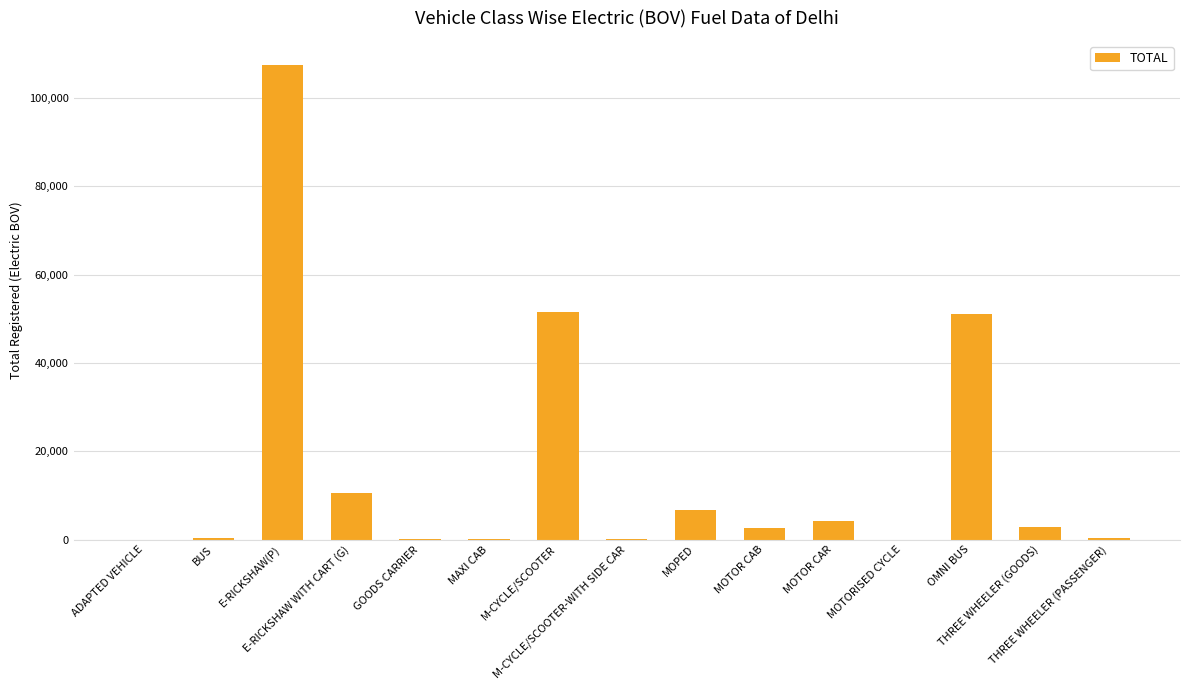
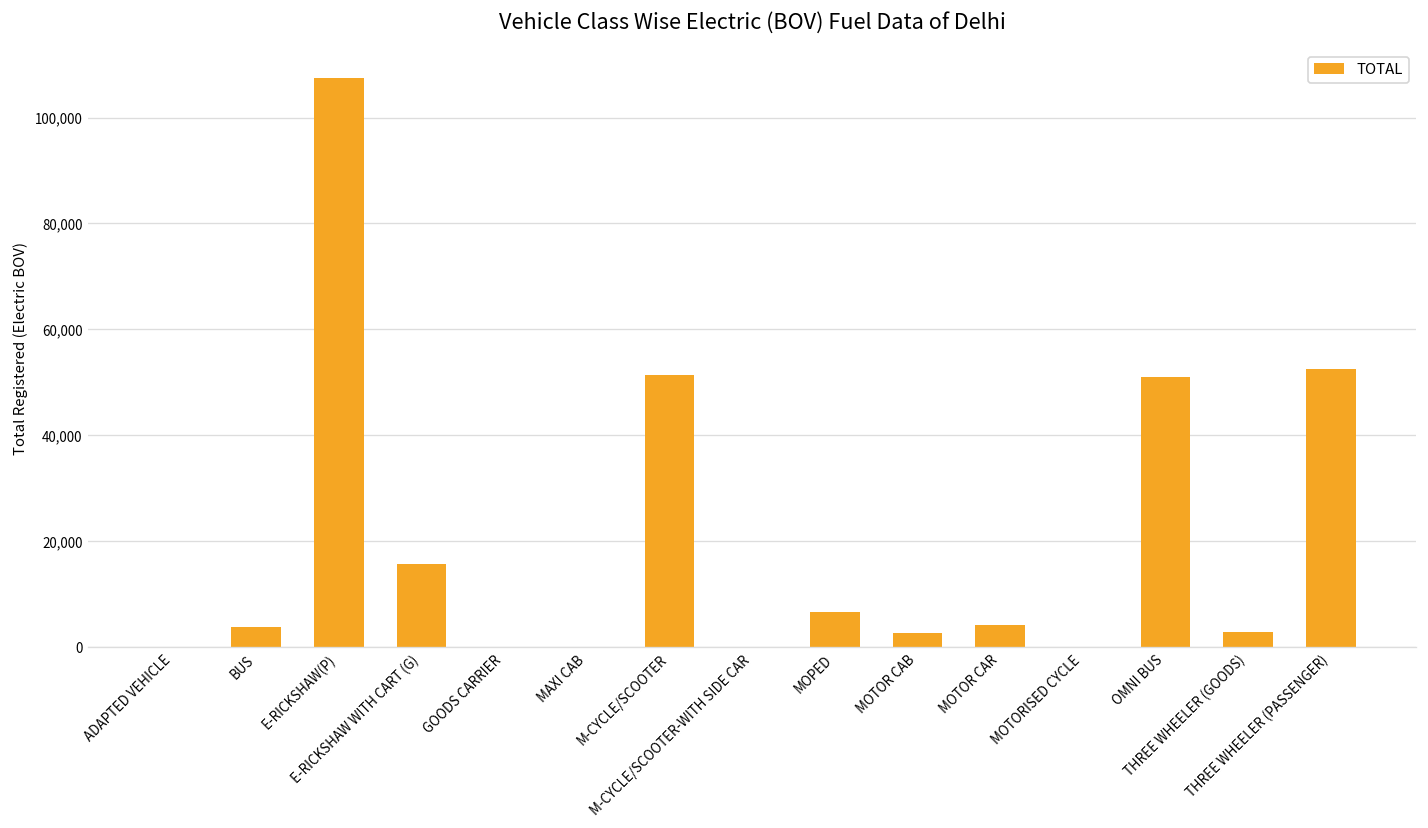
  {
-   "BUS": "0",
+   "BUS": "4,000",
    "E-RICKSHAW(P)": "108,000",
-   "E-RICKSHAW WITH CART (G)": "10,000",
+   "E-RICKSHAW WITH CART (G)": "16,000",
    "M-CYCLE/SCOOTER": "51,000",
    "MOPED": "7,000",
    "MOTOR CAB": "3,000",
    "MOTOR CAR": "4,000",
    "OMNI BUS": "51,000",
    "THREE WHEELER (GOODS)": "3,000",
-   "THREE WHEELER (PASSENGER)": "0"
+   "THREE WHEELER (PASSENGER)": "53,000"
  }
